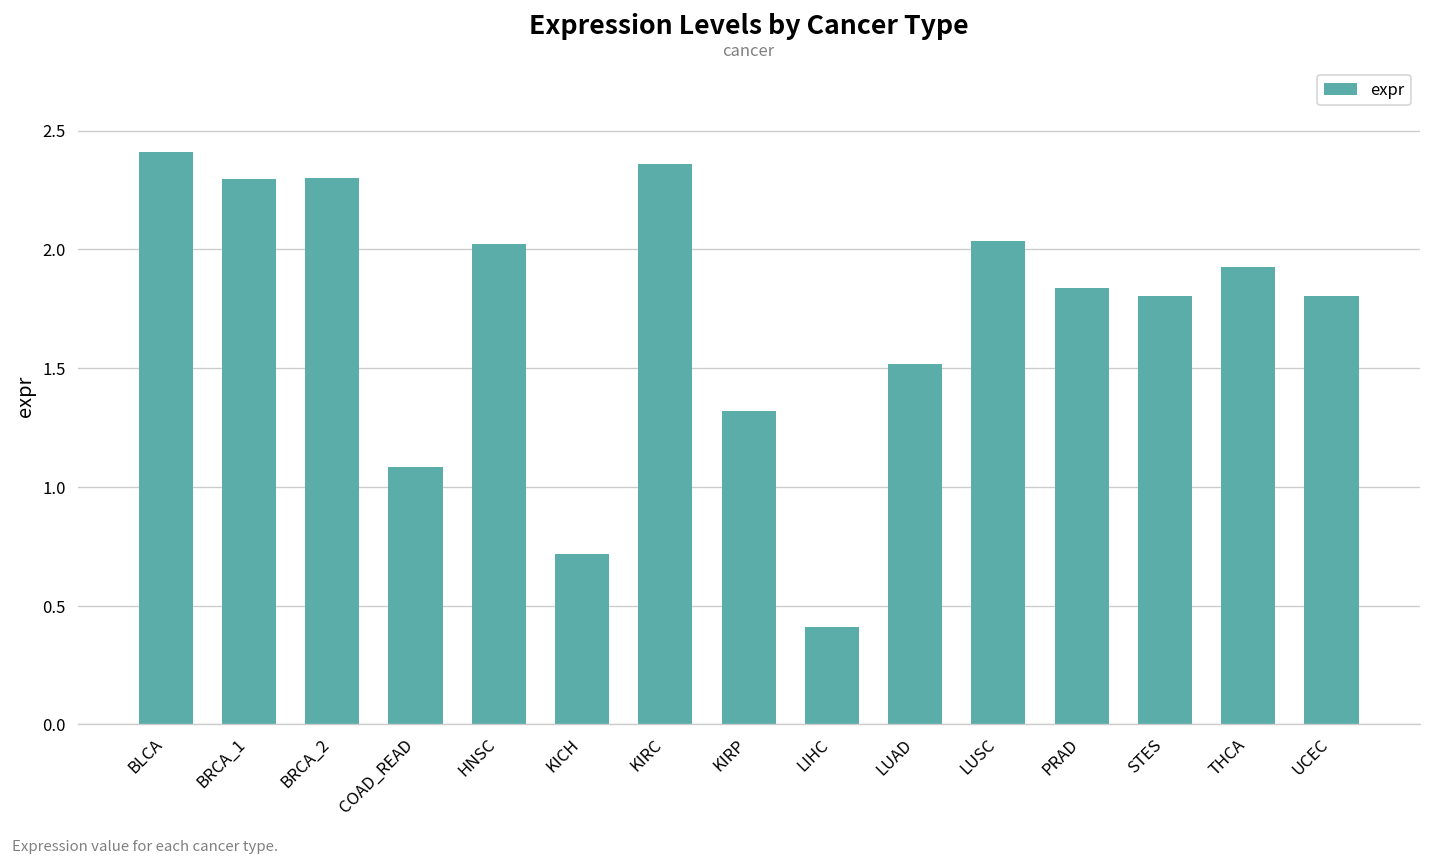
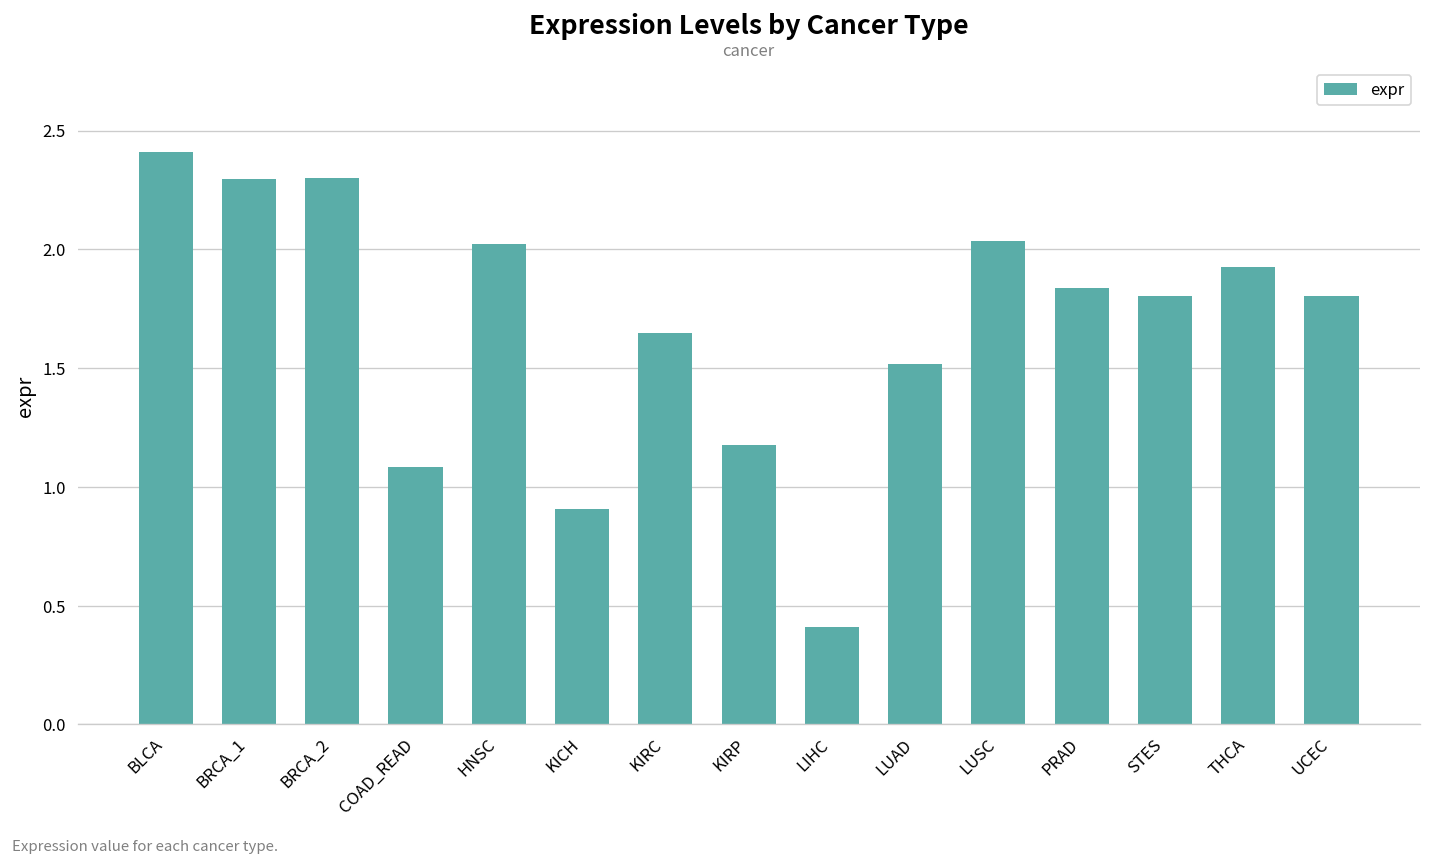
  {
    "BLCA": 2.41,
    "BRCA_1": 2.29,
    "BRCA_2": 2.30,
    "COAD_READ": 1.08,
    "HNSC": 2.02,
-   "KICH": 0.72,
-   "KIRC": 2.36,
-   "KIRP": 1.32,
+   "KICH": 0.91,
+   "KIRC": 1.65,
+   "KIRP": 1.18,
    "LIHC": 0.41,
    "LUAD": 1.52,
    "LUSC": 2.04,
    "PRAD": 1.84,
    "STES": 1.80,
    "THCA": 1.93,
    "UCEC": 1.80
  }
